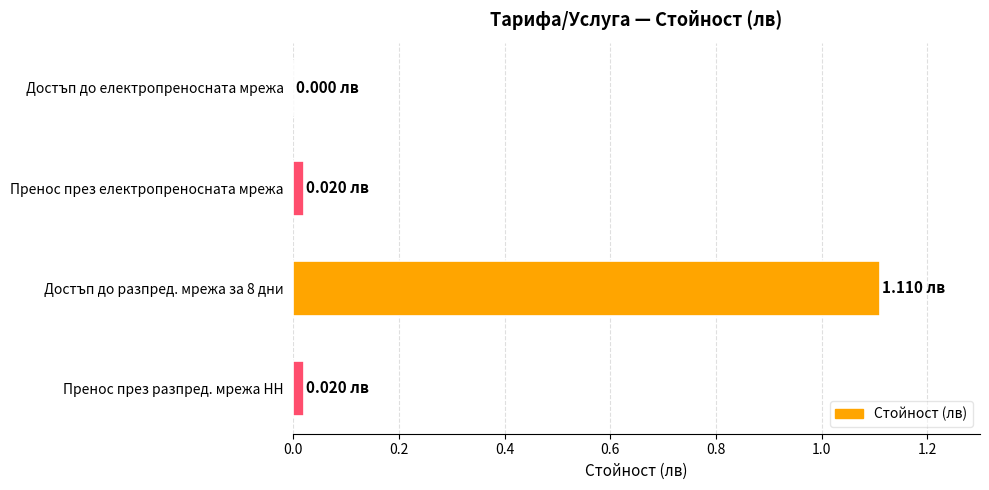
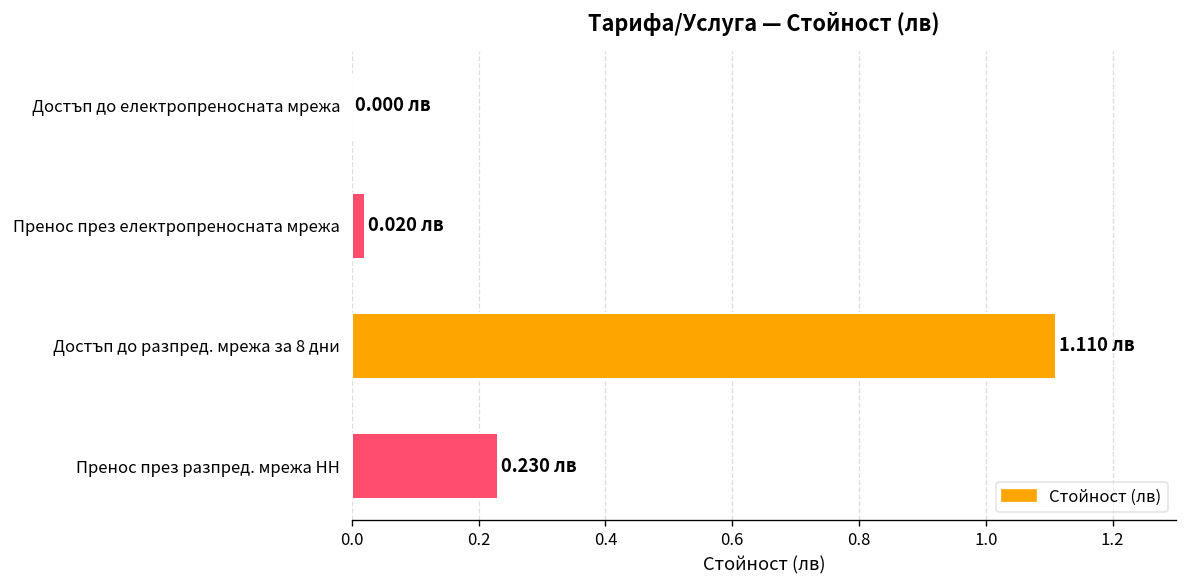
  {
    "Достъп до електропреносната мрежа": 0.000,
    "Пренос през електропреносната мрежа": 0.020,
    "Достъп до разпред. мрежа за 8 дни": 1.110,
-   "Пренос през разпред. мрежа НН": 0.020
+   "Пренос през разпред. мрежа НН": 0.230
  }
